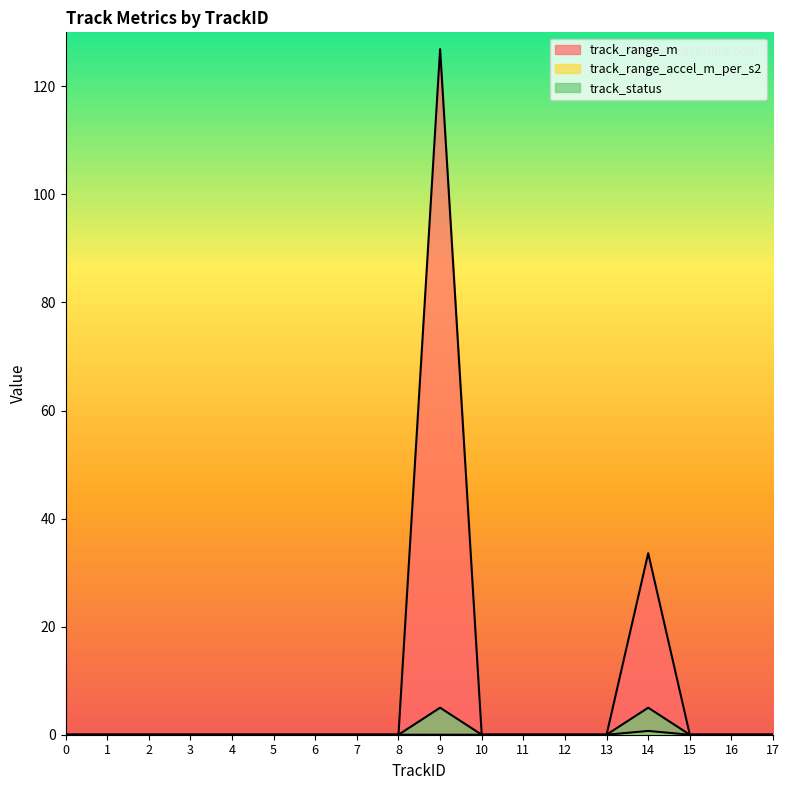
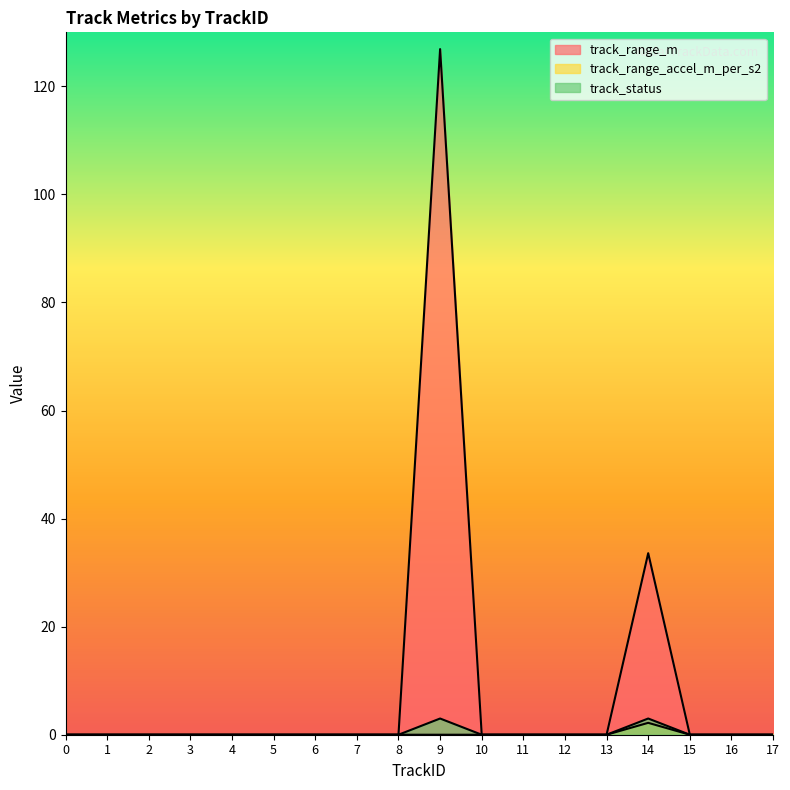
  {
    "track_range_m": {
      "9": 127,
      "14": 34
    },
    "track_range_accel_m_per_s2": {
      "9": 0,
-     "14": 1
+     "14": 2
    },
    "track_status": {
-     "9": 5,
-     "14": 5
+     "9": 3,
+     "14": 3
    }
  }
